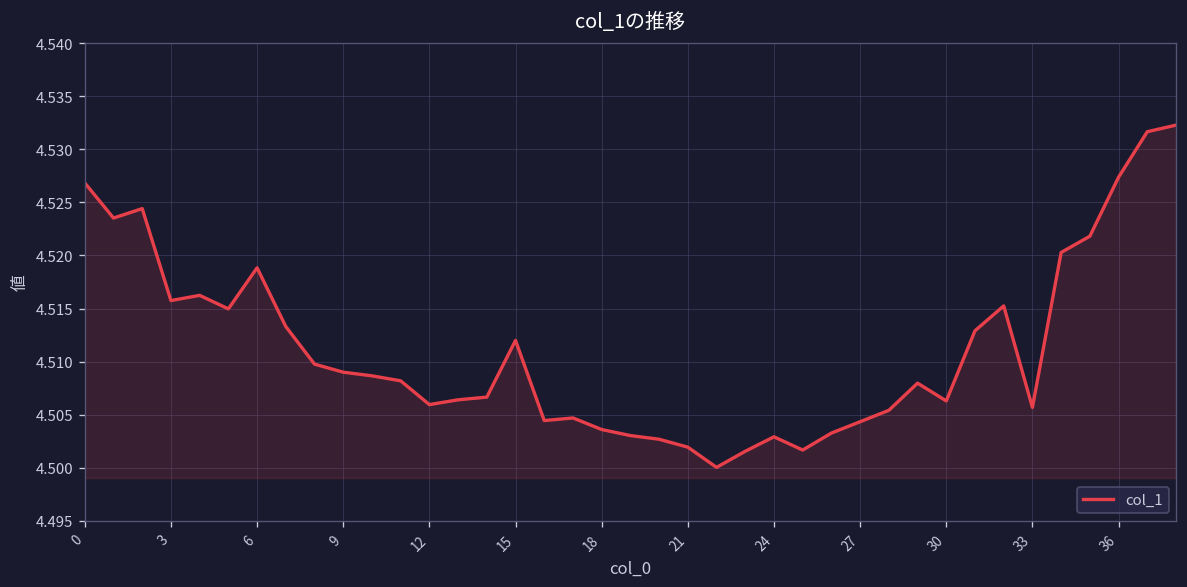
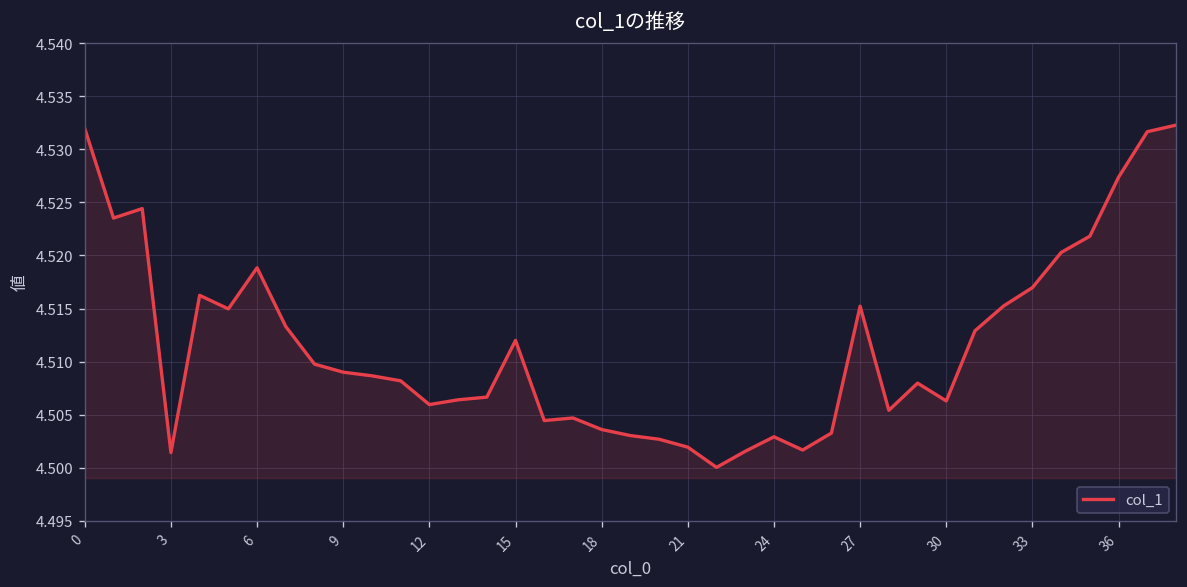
  {
-   "0": 4.527,
-   "3": 4.516,
+   "0": 4.532,
+   "3": 4.501,
    "6": 4.519,
    "9": 4.509,
    "12": 4.506,
    "15": 4.512,
    "18": 4.504,
    "21": 4.502,
    "24": 4.503,
-   "27": 4.504,
+   "27": 4.515,
    "30": 4.506,
-   "33": 4.506,
+   "33": 4.517,
    "36": 4.527
  }
